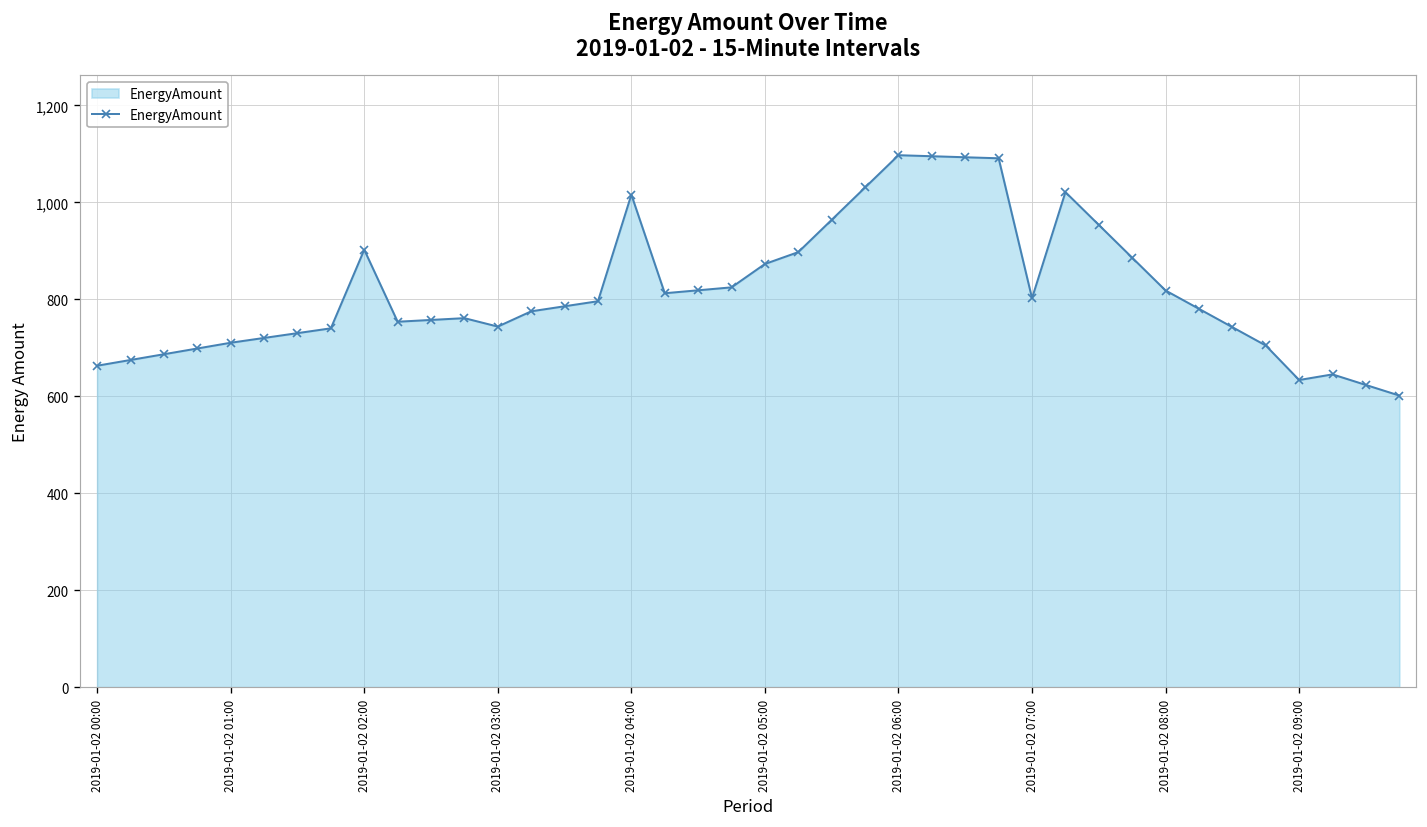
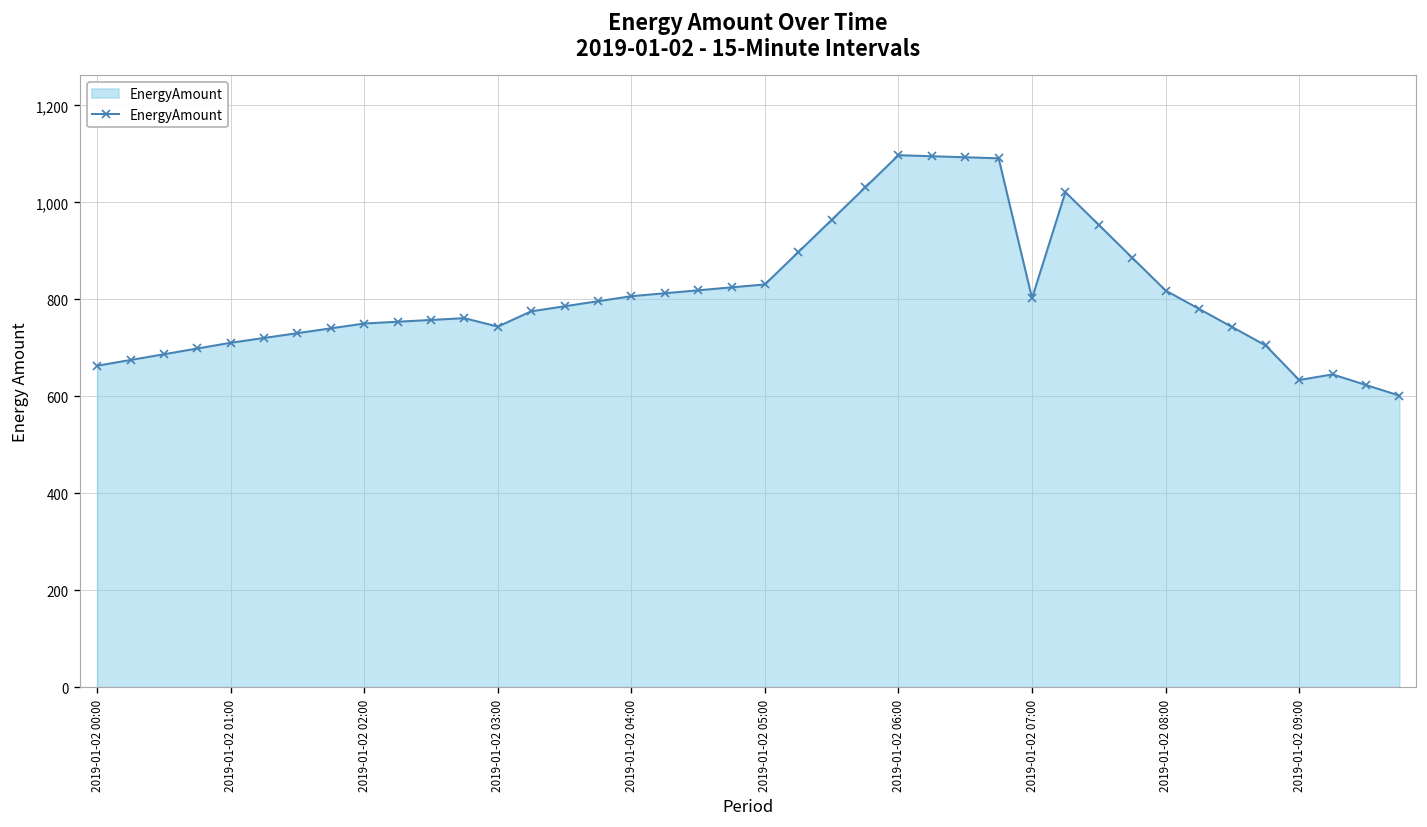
  {
    "2019-01-02 00:00": "660",
    "2019-01-02 01:00": "710",
-   "2019-01-02 02:00": "900",
+   "2019-01-02 02:00": "750",
    "2019-01-02 03:00": "740",
-   "2019-01-02 04:00": "1,020",
-   "2019-01-02 05:00": "870",
+   "2019-01-02 04:00": "810",
+   "2019-01-02 05:00": "830",
    "2019-01-02 06:00": "1,100",
    "2019-01-02 07:00": "800",
    "2019-01-02 08:00": "820",
    "2019-01-02 09:00": "630"
  }
